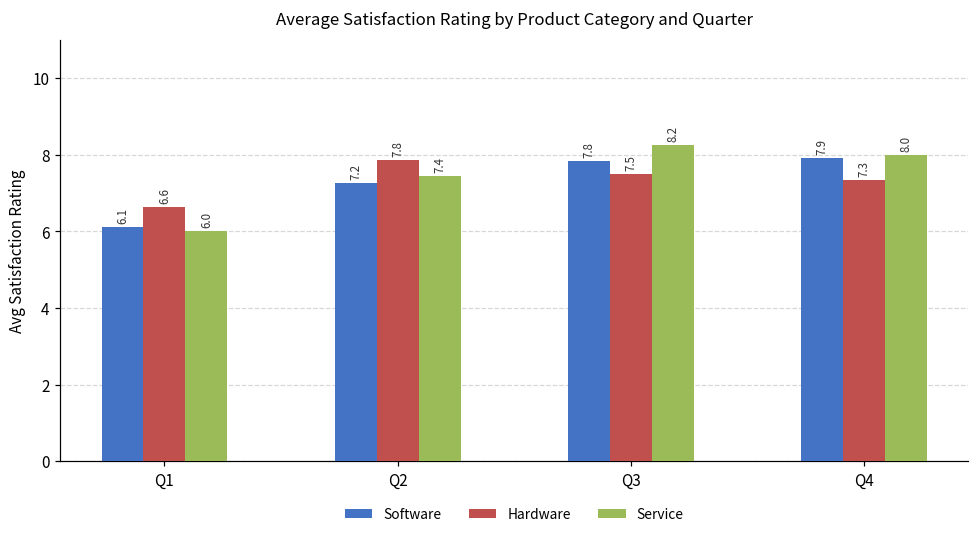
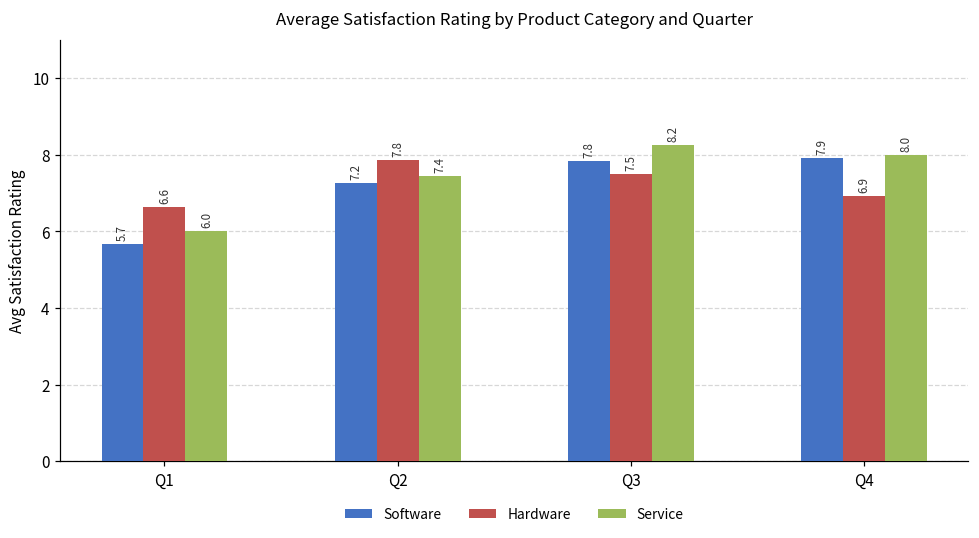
  {
    "Software": {
-     "Q1": 6.1,
+     "Q1": 5.7,
      "Q2": 7.2,
      "Q3": 7.8,
      "Q4": 7.9
    },
    "Hardware": {
      "Q1": 6.6,
      "Q2": 7.8,
      "Q3": 7.5,
-     "Q4": 7.3
+     "Q4": 6.9
    },
    "Service": {
      "Q1": 6.0,
      "Q2": 7.4,
      "Q3": 8.2,
      "Q4": 8.0
    }
  }
